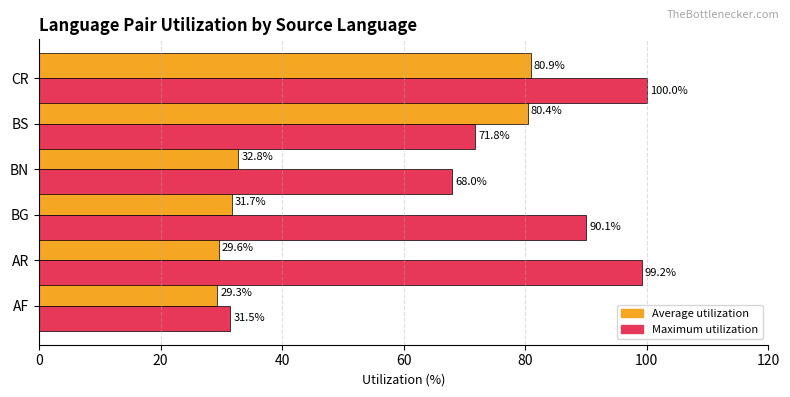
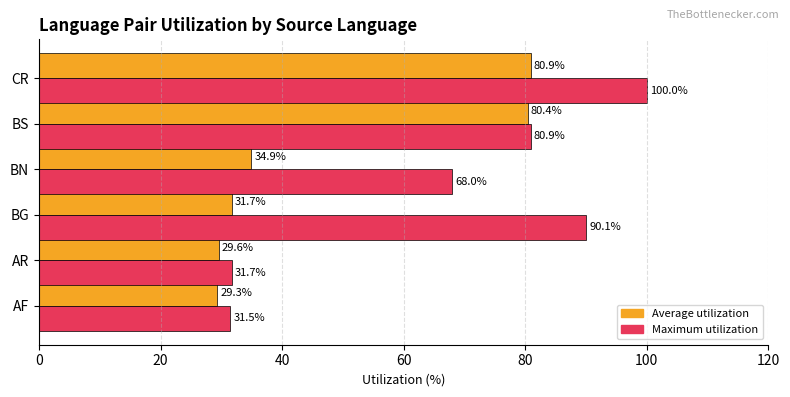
  {
    "Average utilization": {
      "CR": "80.9%",
      "BS": "80.4%",
-     "BN": "32.8%",
+     "BN": "34.9%",
      "BG": "31.7%",
      "AR": "29.6%",
      "AF": "29.3%"
    },
    "Maximum utilization": {
      "CR": "100.0%",
-     "BS": "71.8%",
+     "BS": "80.9%",
      "BN": "68.0%",
      "BG": "90.1%",
-     "AR": "99.2%",
+     "AR": "31.7%",
      "AF": "31.5%"
    }
  }
